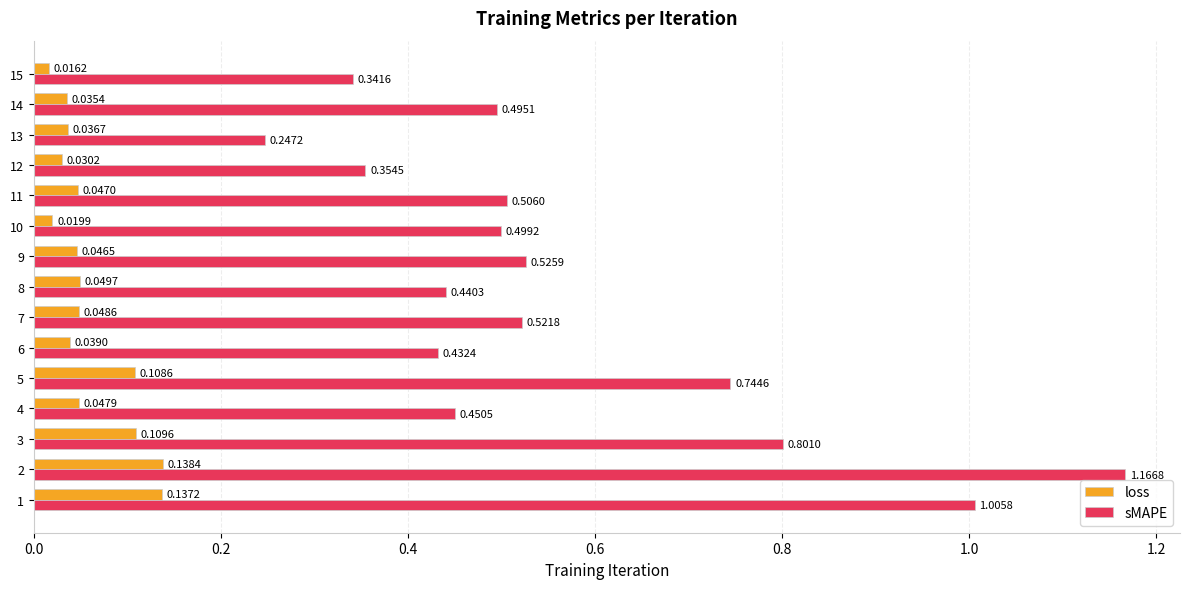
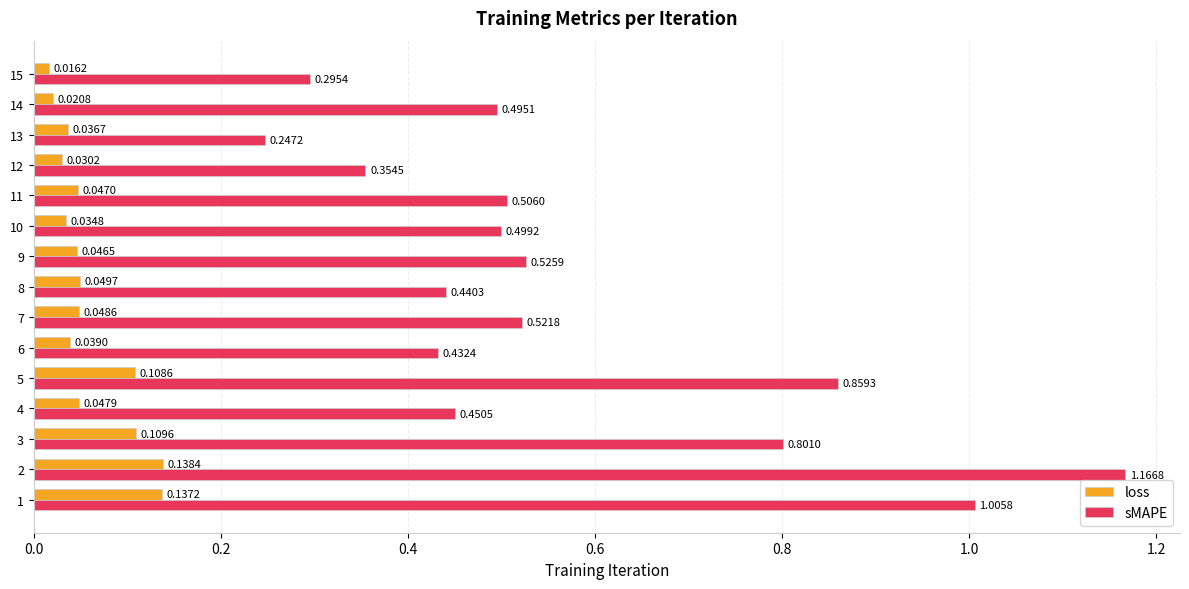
  {
    "loss": {
      "15": 0.0162,
-     "14": 0.0354,
+     "14": 0.0208,
      "13": 0.0367,
      "12": 0.0302,
      "11": 0.0470,
-     "10": 0.0199,
+     "10": 0.0348,
      "9": 0.0465,
      "8": 0.0497,
      "7": 0.0486,
      "6": 0.0390,
      "5": 0.1086,
      "4": 0.0479,
      "3": 0.1096,
      "2": 0.1384,
      "1": 0.1372
    },
    "sMAPE": {
-     "15": 0.3416,
+     "15": 0.2954,
      "14": 0.4951,
      "13": 0.2472,
      "12": 0.3545,
      "11": 0.5060,
      "10": 0.4992,
      "9": 0.5259,
      "8": 0.4403,
      "7": 0.5218,
      "6": 0.4324,
-     "5": 0.7446,
+     "5": 0.8593,
      "4": 0.4505,
      "3": 0.8010,
      "2": 1.1668,
      "1": 1.0058
    }
  }
